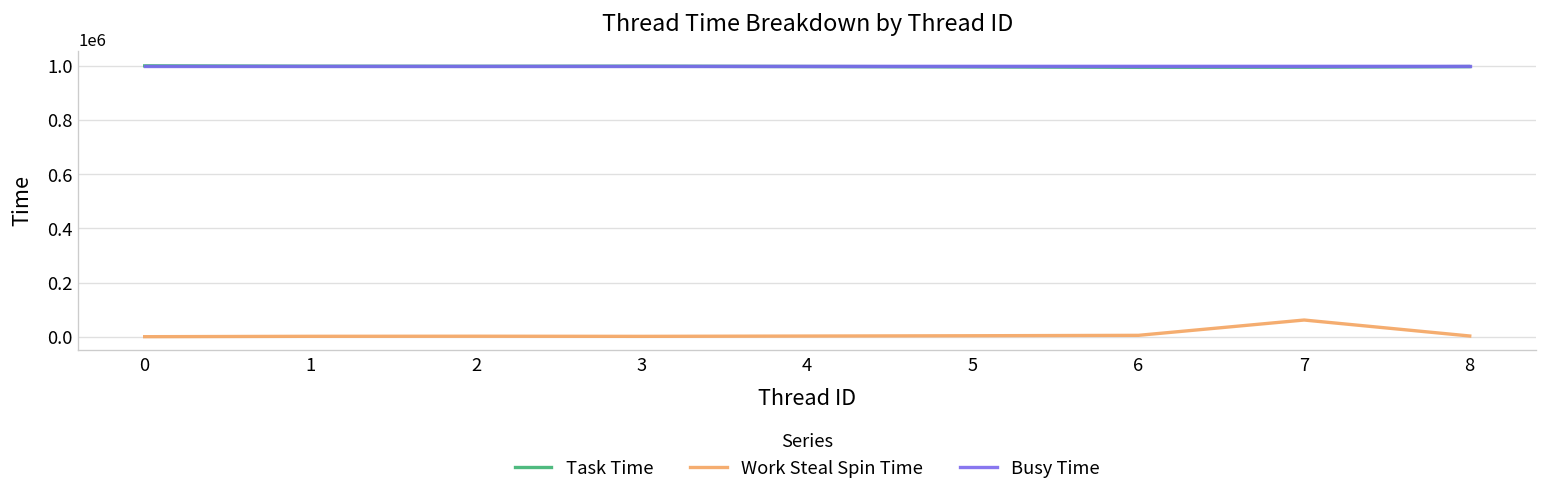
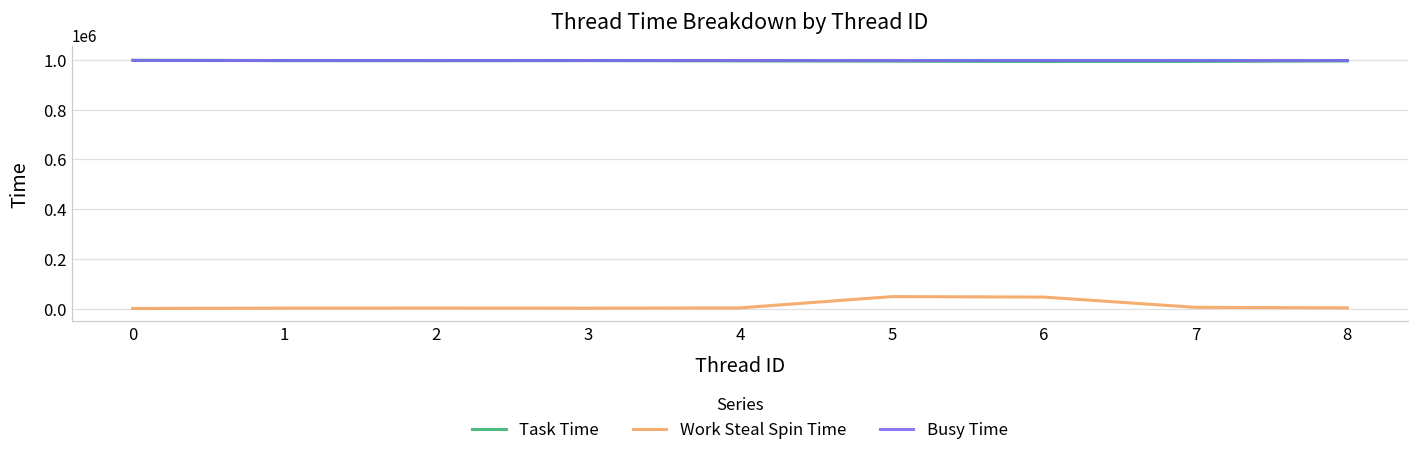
  {
    "Work Steal Spin Time": {
      "0": 0,
      "1": 0,
      "2": 0,
      "3": 0,
      "4": 0,
-     "5": 0,
-     "6": 10000,
-     "7": 60000,
+     "5": 50000,
+     "6": 50000,
+     "7": 10000,
      "8": 0
    }
  }
